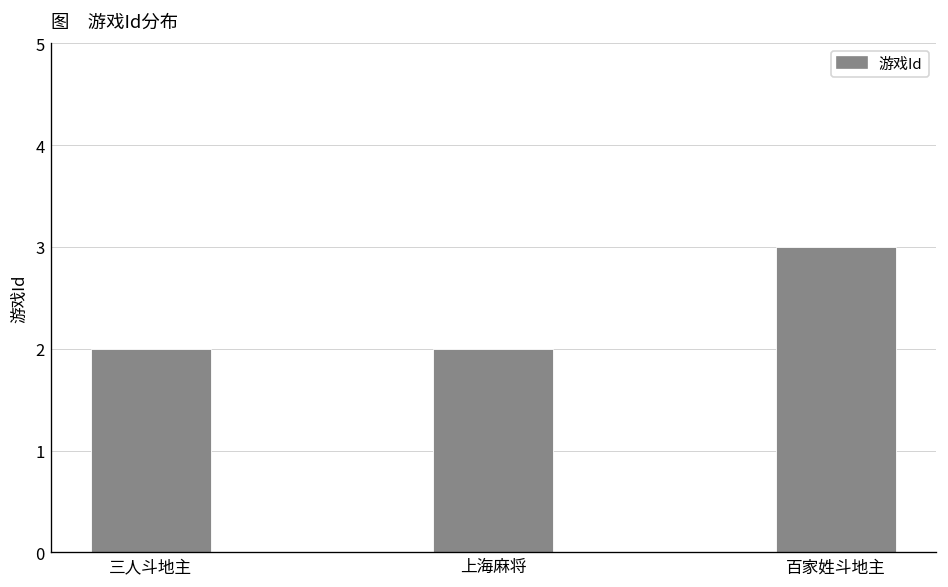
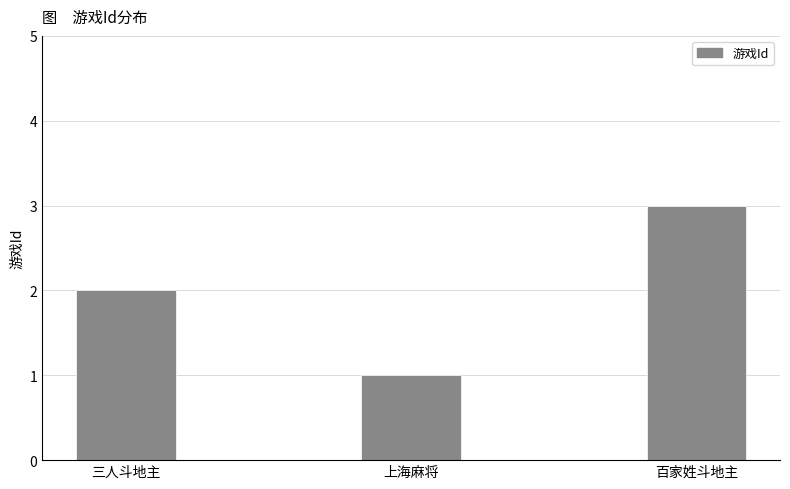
  {
    "三人斗地主": 2,
-   "上海麻将": 2,
+   "上海麻将": 1,
    "百家姓斗地主": 3
  }
